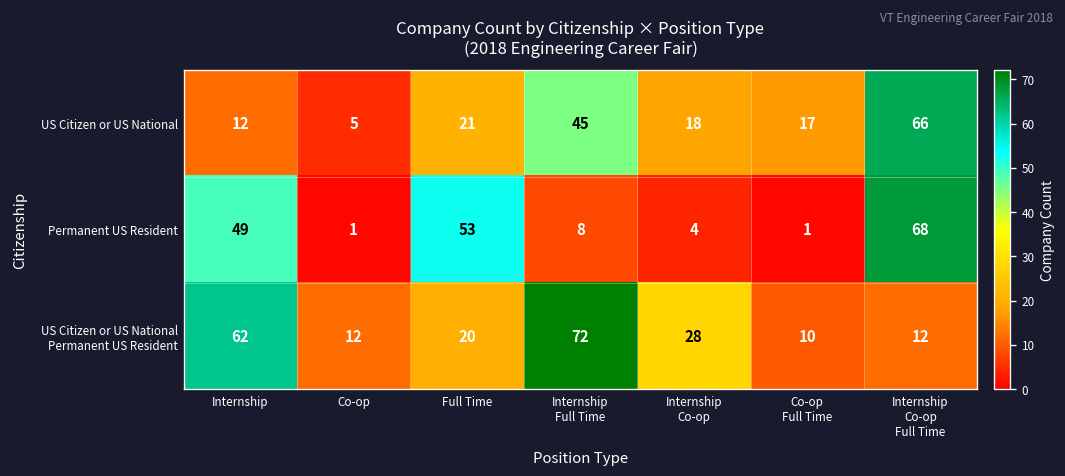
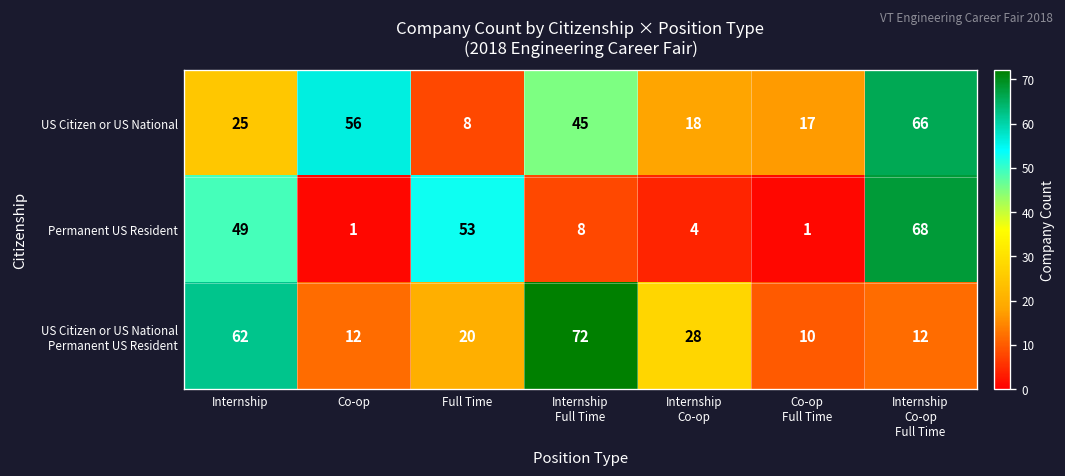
  {
    "US Citizen or US National": {
-     "Internship": 12,
-     "Co-op": 5,
-     "Full Time": 21,
+     "Internship": 25,
+     "Co-op": 56,
+     "Full Time": 8,
      "Internship Full Time": 45,
      "Internship Co-op": 18,
      "Co-op Full Time": 17,
      "Internship Co-op Full Time": 66
    },
    "Permanent US Resident": {
      "Internship": 49,
      "Co-op": 1,
      "Full Time": 53,
      "Internship Full Time": 8,
      "Internship Co-op": 4,
      "Co-op Full Time": 1,
      "Internship Co-op Full Time": 68
    },
    "US Citizen or US National Permanent US Resident": {
      "Internship": 62,
      "Co-op": 12,
      "Full Time": 20,
      "Internship Full Time": 72,
      "Internship Co-op": 28,
      "Co-op Full Time": 10,
      "Internship Co-op Full Time": 12
    }
  }
